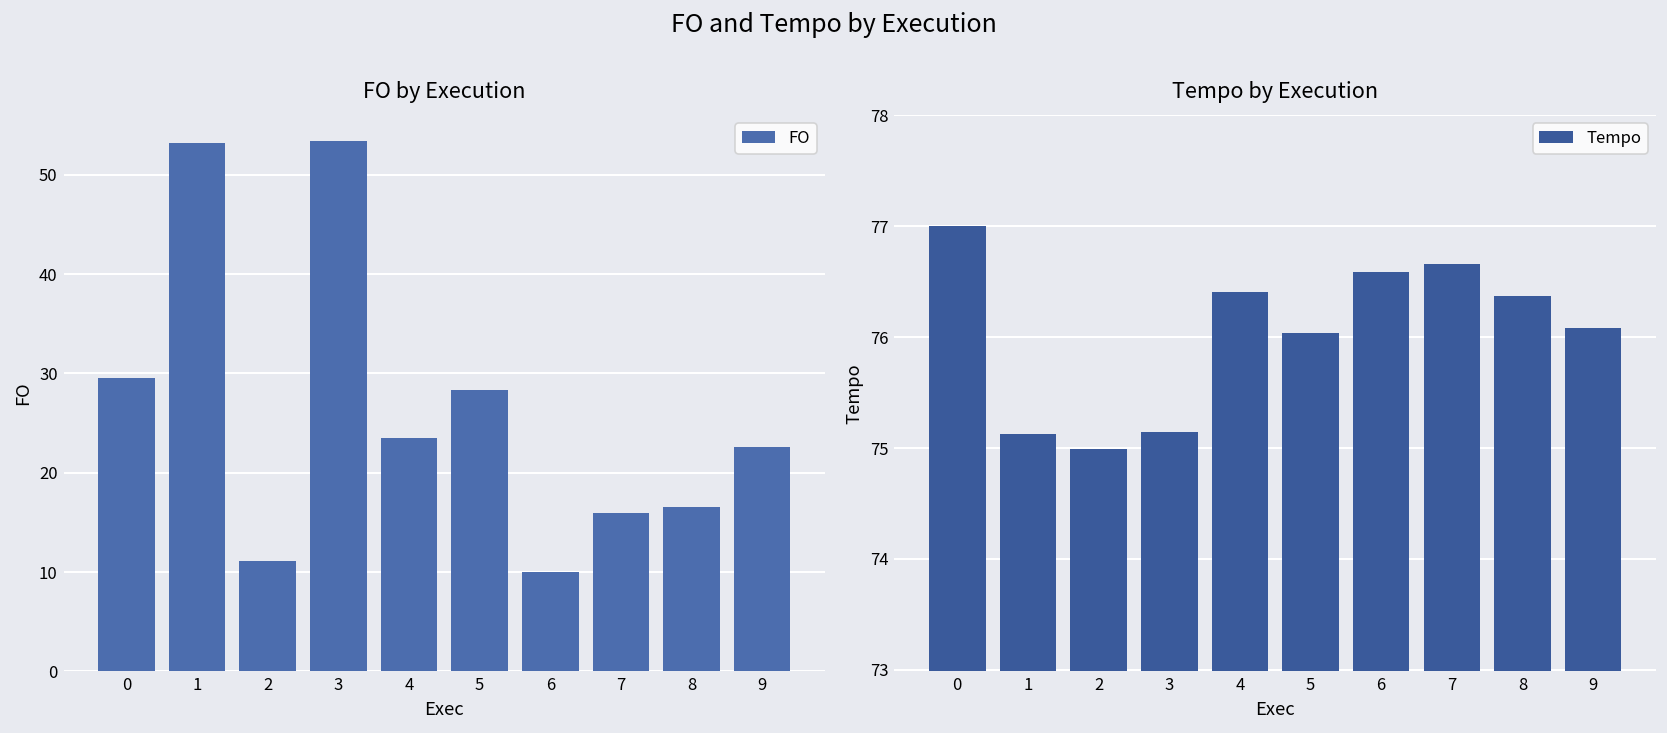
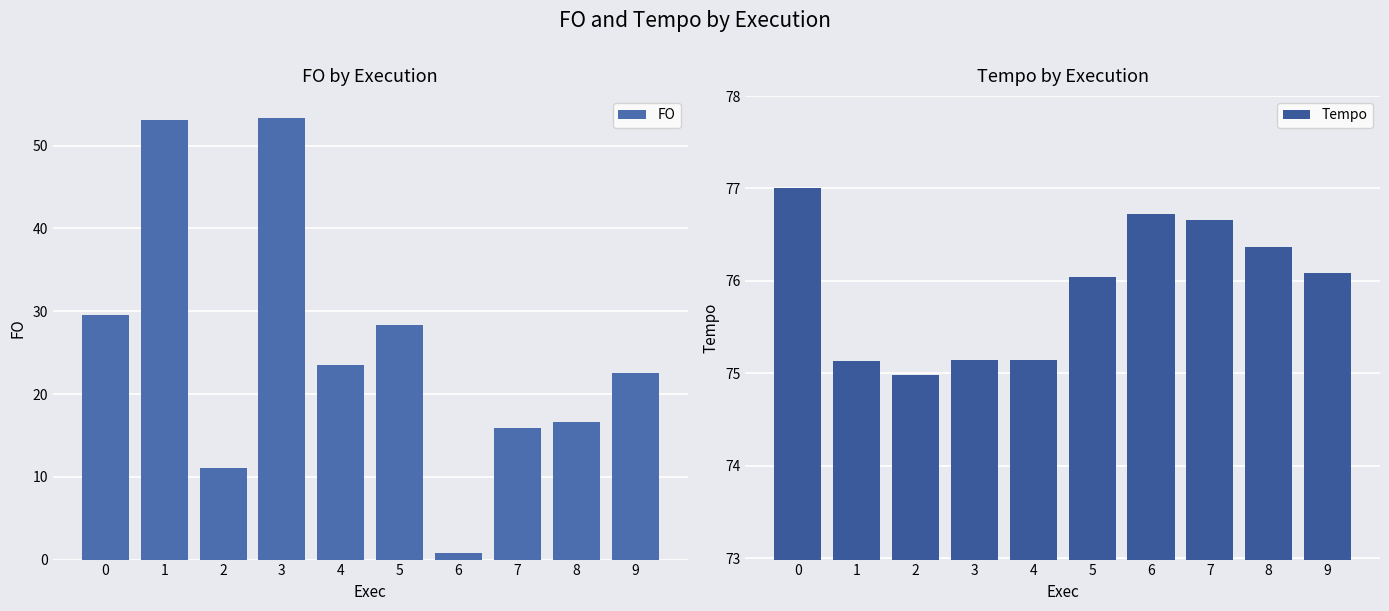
  {
    "FO by Execution": {
      "0": 30,
      "1": 53,
      "2": 11,
      "3": 53,
      "4": 24,
      "5": 28,
-     "6": 10,
+     "6": 1,
      "7": 16,
      "8": 17,
      "9": 23
    },
    "Tempo by Execution": {
      "0": 77.0,
      "1": 75.1,
      "2": 75.0,
      "3": 75.1,
-     "4": 76.4,
+     "4": 75.1,
      "5": 76.0,
-     "6": 76.6,
+     "6": 76.7,
      "7": 76.7,
      "8": 76.4,
      "9": 76.1
    }
  }
